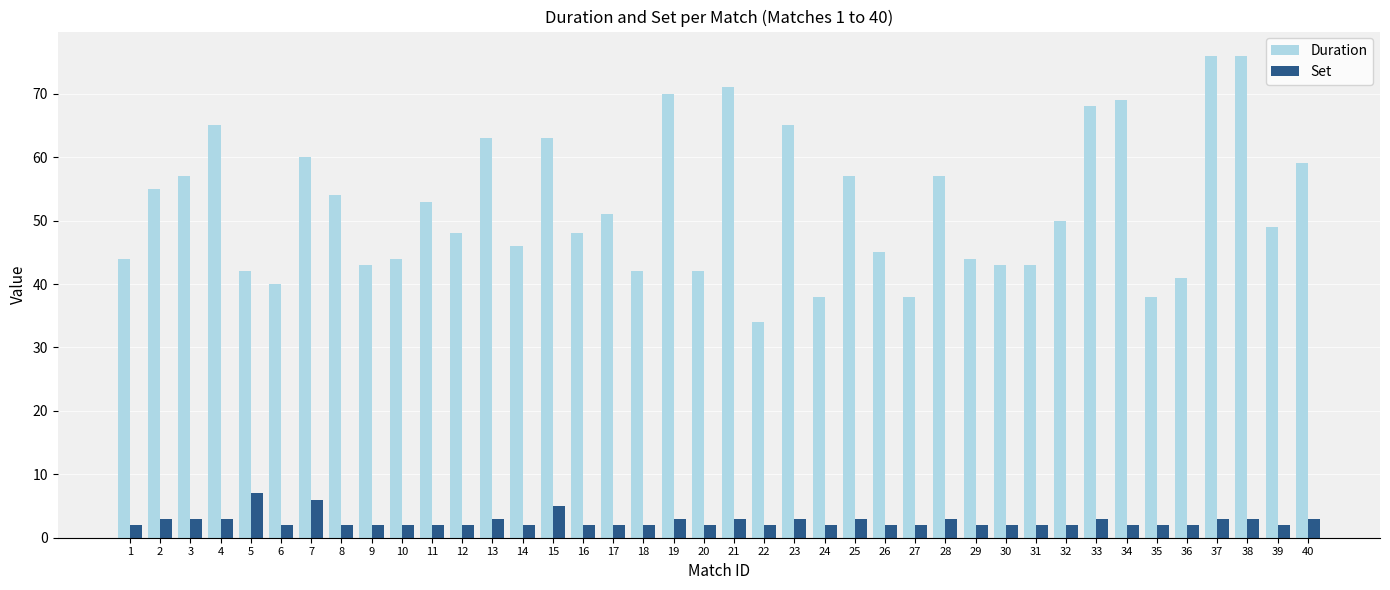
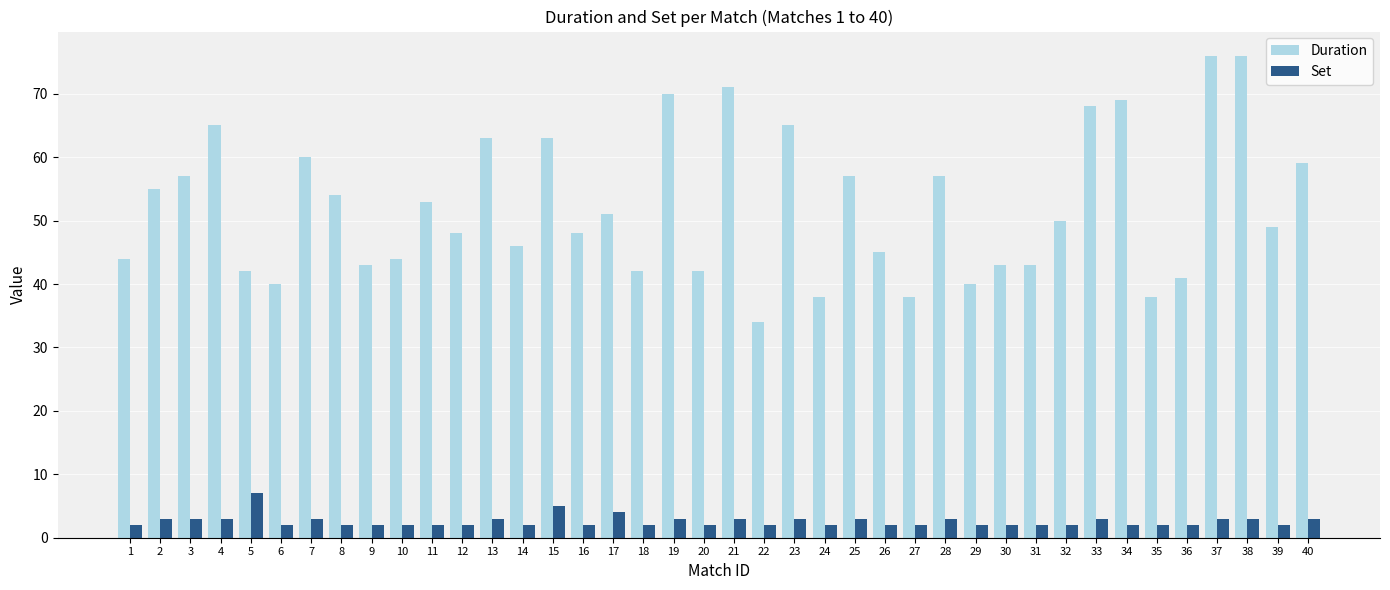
  {
    "Duration": {
      "1": 44,
      "2": 55,
      "3": 57,
      "4": 65,
      "5": 42,
      "6": 40,
      "7": 60,
      "8": 54,
      "9": 43,
      "10": 44,
      "11": 53,
      "12": 48,
      "13": 63,
      "14": 46,
      "15": 63,
      "16": 48,
      "17": 51,
      "18": 42,
      "19": 70,
      "20": 42,
      "21": 71,
      "22": 34,
      "23": 65,
      "24": 38,
      "25": 57,
      "26": 45,
      "27": 38,
      "28": 57,
-     "29": 44,
+     "29": 40,
      "30": 43,
      "31": 43,
      "32": 50,
      "33": 68,
      "34": 69,
      "35": 38,
      "36": 41,
      "37": 76,
      "38": 76,
      "39": 49,
      "40": 59
    },
    "Set": {
      "1": 2,
      "2": 3,
      "3": 3,
      "4": 3,
      "5": 7,
      "6": 2,
-     "7": 6,
+     "7": 3,
      "8": 2,
      "9": 2,
      "10": 2,
      "11": 2,
      "12": 2,
      "13": 3,
      "14": 2,
      "15": 5,
      "16": 2,
-     "17": 2,
+     "17": 4,
      "18": 2,
      "19": 3,
      "20": 2,
      "21": 3,
      "22": 2,
      "23": 3,
      "24": 2,
      "25": 3,
      "26": 2,
      "27": 2,
      "28": 3,
      "29": 2,
      "30": 2,
      "31": 2,
      "32": 2,
      "33": 3,
      "34": 2,
      "35": 2,
      "36": 2,
      "37": 3,
      "38": 3,
      "39": 2,
      "40": 3
    }
  }
